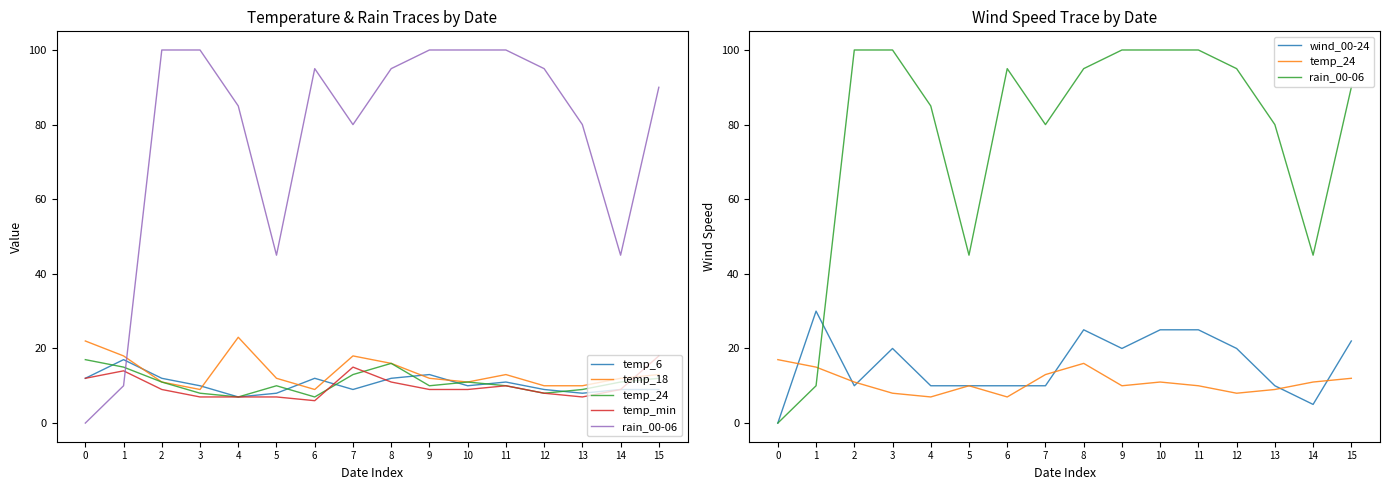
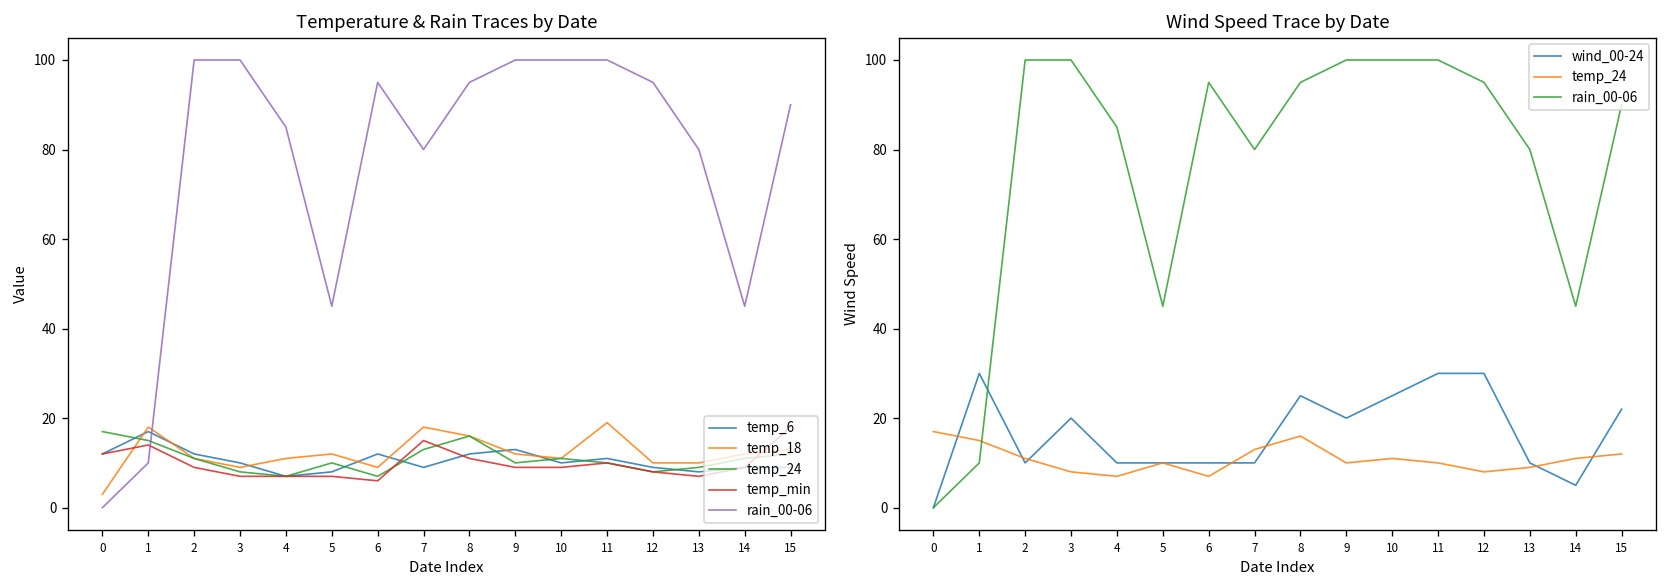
  {
    "Temperature & Rain Traces by Date": {
      "temp_6": {
        "1": 17,
        "2": 12,
        "3": 10,
        "5": 8,
        "6": 12,
        "7": 9,
        "8": 12,
        "9": 13,
        "10": 10,
        "11": 11,
        "12": 9,
        "13": 8
      },
      "temp_18": {
-       "0": 22,
+       "0": 3,
        "1": 18,
        "3": 9,
-       "4": 23,
+       "4": 11,
        "5": 12,
        "6": 9,
        "7": 18,
        "9": 12,
-       "11": 13,
+       "11": 19,
        "12": 10,
        "13": 10
      },
      "temp_min": {
        "1": 14,
        "2": 9,
        "3": 7,
        "5": 7,
        "6": 6,
        "7": 15,
        "8": 11,
        "9": 9,
        "10": 9,
        "13": 7
      }
    },
    "Wind Speed Trace by Date": {
      "wind_00-24": {
        "1": 30,
        "2": 10,
        "3": 20,
        "4": 10,
        "6": 10,
        "7": 10,
        "8": 25,
        "9": 20,
        "10": 25,
-       "11": 25,
-       "12": 20,
+       "11": 30,
+       "12": 30,
        "13": 10,
        "14": 5,
        "15": 22
      },
      "temp_24": {
        "0": 17,
        "1": 15,
        "2": 11,
        "3": 8,
        "4": 7,
        "6": 7,
        "7": 13,
        "8": 16,
        "9": 10,
        "10": 11,
        "11": 10,
        "12": 8,
        "13": 9,
        "14": 11,
        "15": 12
      },
      "rain_00-06": {
        "1": 10,
        "2": 100,
        "3": 100,
        "4": 85,
        "5": 45,
        "6": 95,
        "7": 80,
        "8": 95,
        "9": 100,
        "10": 100,
        "11": 100,
        "12": 95,
        "13": 80,
        "14": 45,
        "15": 90
      }
    }
  }
